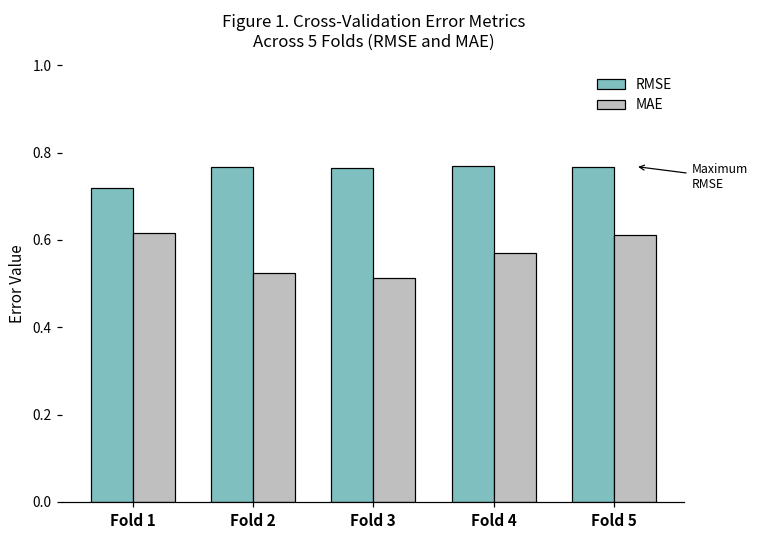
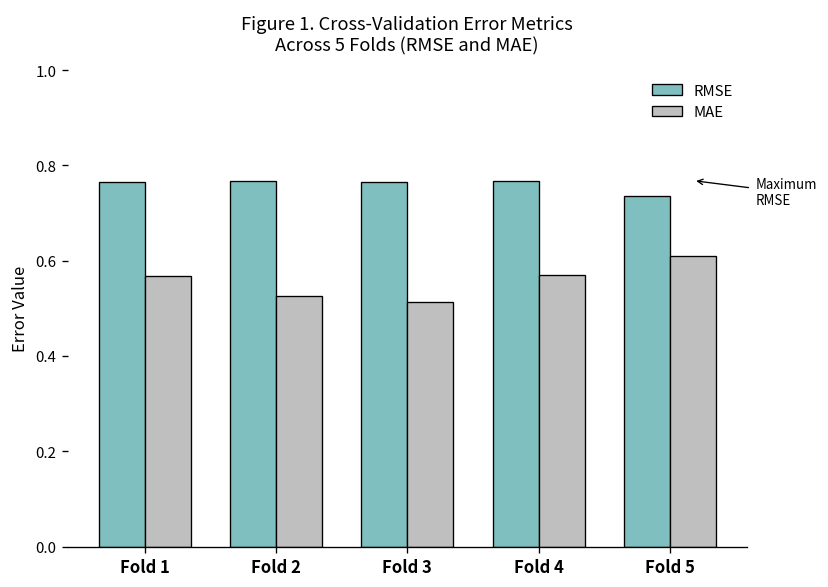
  {
    "RMSE": {
-     "Fold 1": 0.72,
+     "Fold 1": 0.76,
      "Fold 2": 0.77,
      "Fold 3": 0.77,
      "Fold 4": 0.77,
-     "Fold 5": 0.77
+     "Fold 5": 0.74
    },
    "MAE": {
-     "Fold 1": 0.62,
+     "Fold 1": 0.57,
      "Fold 2": 0.52,
      "Fold 3": 0.51,
      "Fold 4": 0.57,
      "Fold 5": 0.61
    }
  }
